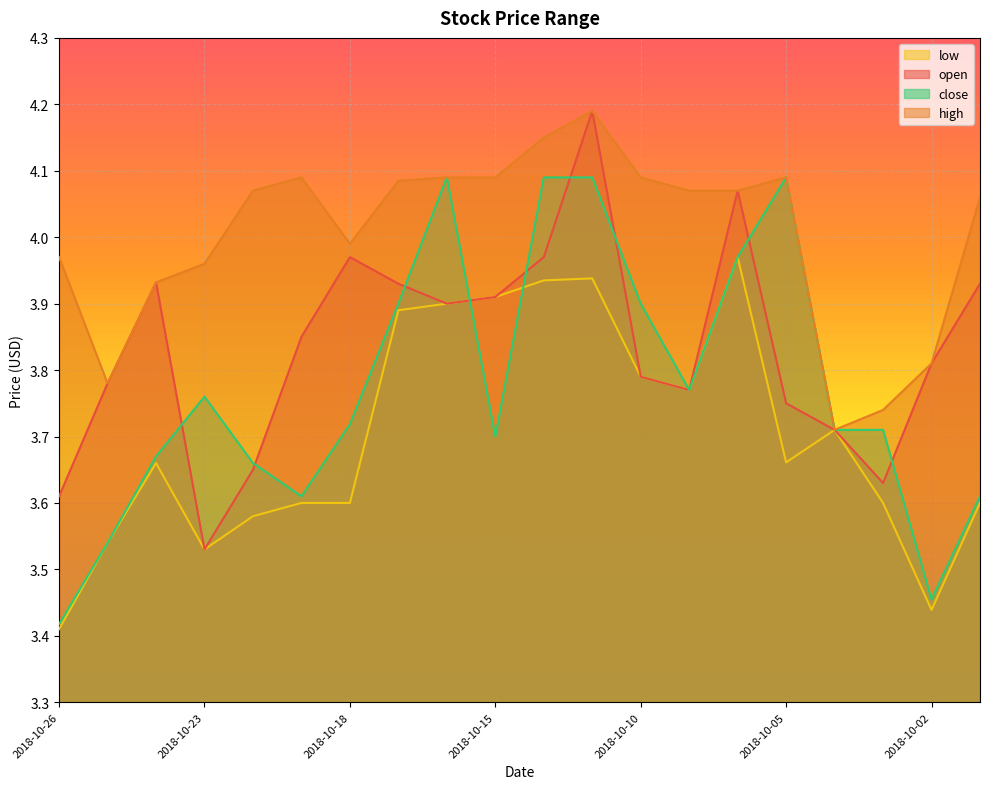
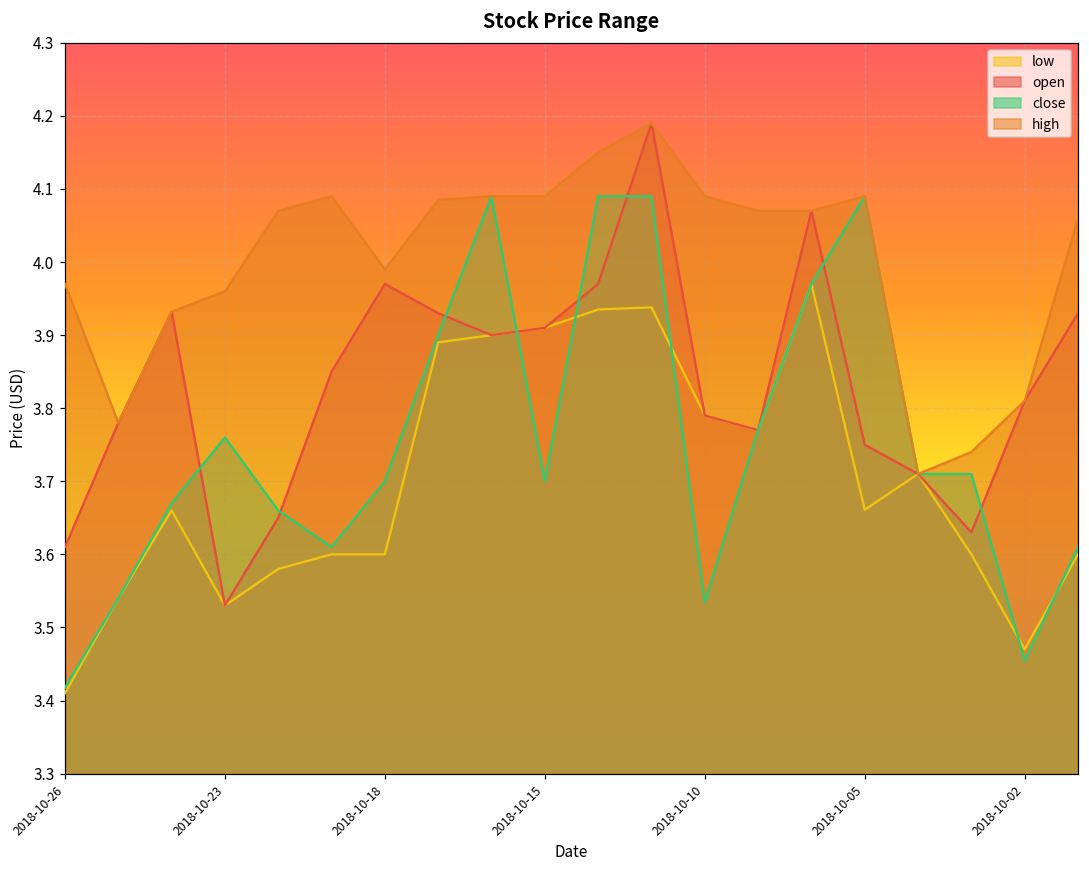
  {
    "low": {
      "2018-10-26": 3.41,
      "2018-10-18": 3.60,
      "2018-10-05": 3.66,
-     "2018-10-02": 3.44
+     "2018-10-02": 3.47
    },
    "close": {
      "2018-10-26": 3.42,
      "2018-10-23": 3.76,
-     "2018-10-18": 3.72,
+     "2018-10-18": 3.70,
      "2018-10-15": 3.70,
-     "2018-10-10": 3.90,
+     "2018-10-10": 3.53,
      "2018-10-02": 3.45
    }
  }
